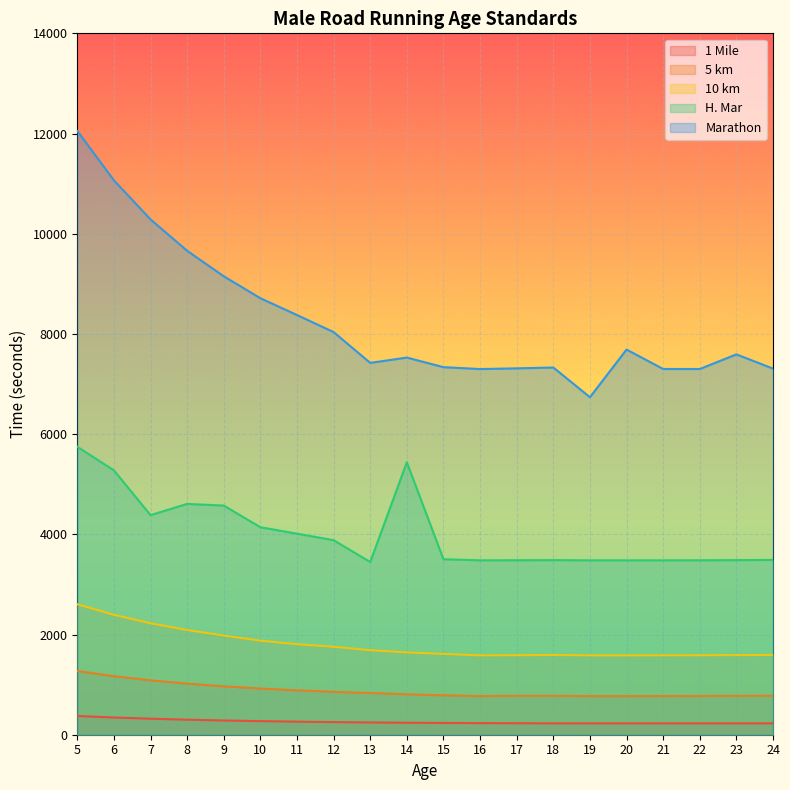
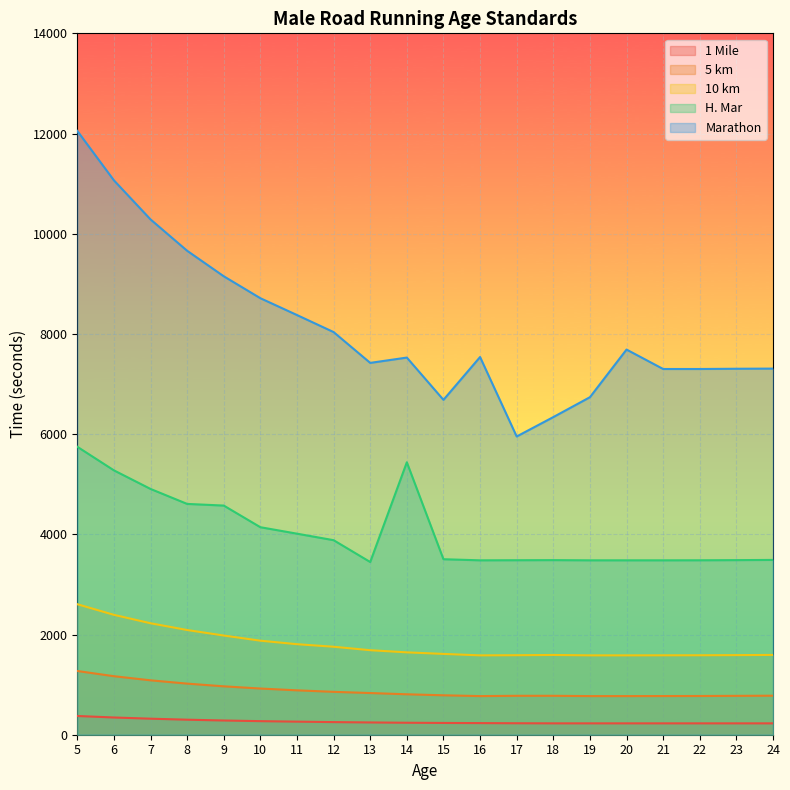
  {
    "H. Mar": {
      "5": 5700,
      "6": 5300,
-     "7": 4400,
+     "7": 4900,
      "8": 4600,
      "9": 4600,
      "10": 4100,
      "11": 4000,
      "12": 3900,
      "13": 3400,
      "14": 5400,
      "15": 3500,
      "16": 3500,
      "17": 3500,
      "18": 3500,
      "19": 3500,
      "20": 3500,
      "21": 3500,
      "22": 3500,
      "23": 3500,
      "24": 3500
    },
    "Marathon": {
      "5": 12100,
      "6": 11100,
      "7": 10300,
      "8": 9700,
      "9": 9200,
      "10": 8700,
      "11": 8400,
      "12": 8000,
      "13": 7400,
      "14": 7500,
-     "15": 7300,
-     "16": 7300,
-     "17": 7300,
-     "18": 7300,
+     "15": 6700,
+     "16": 7500,
+     "17": 6000,
+     "18": 6300,
      "19": 6700,
      "20": 7700,
      "21": 7300,
      "22": 7300,
-     "23": 7600,
+     "23": 7300,
      "24": 7300
    }
  }
